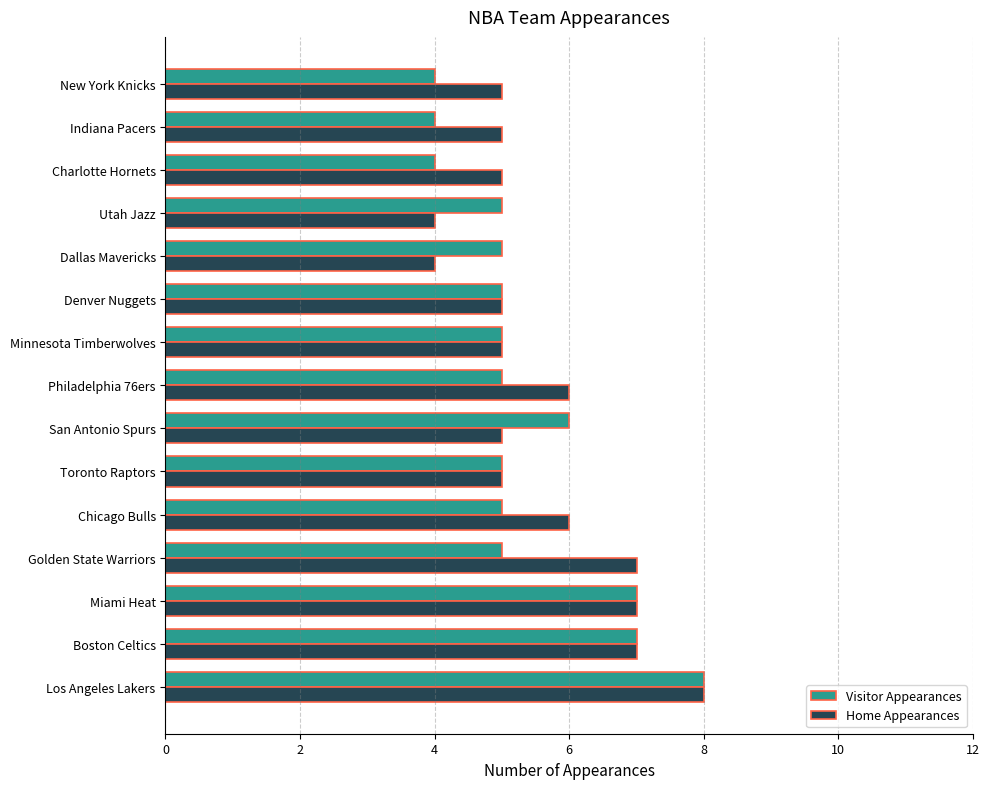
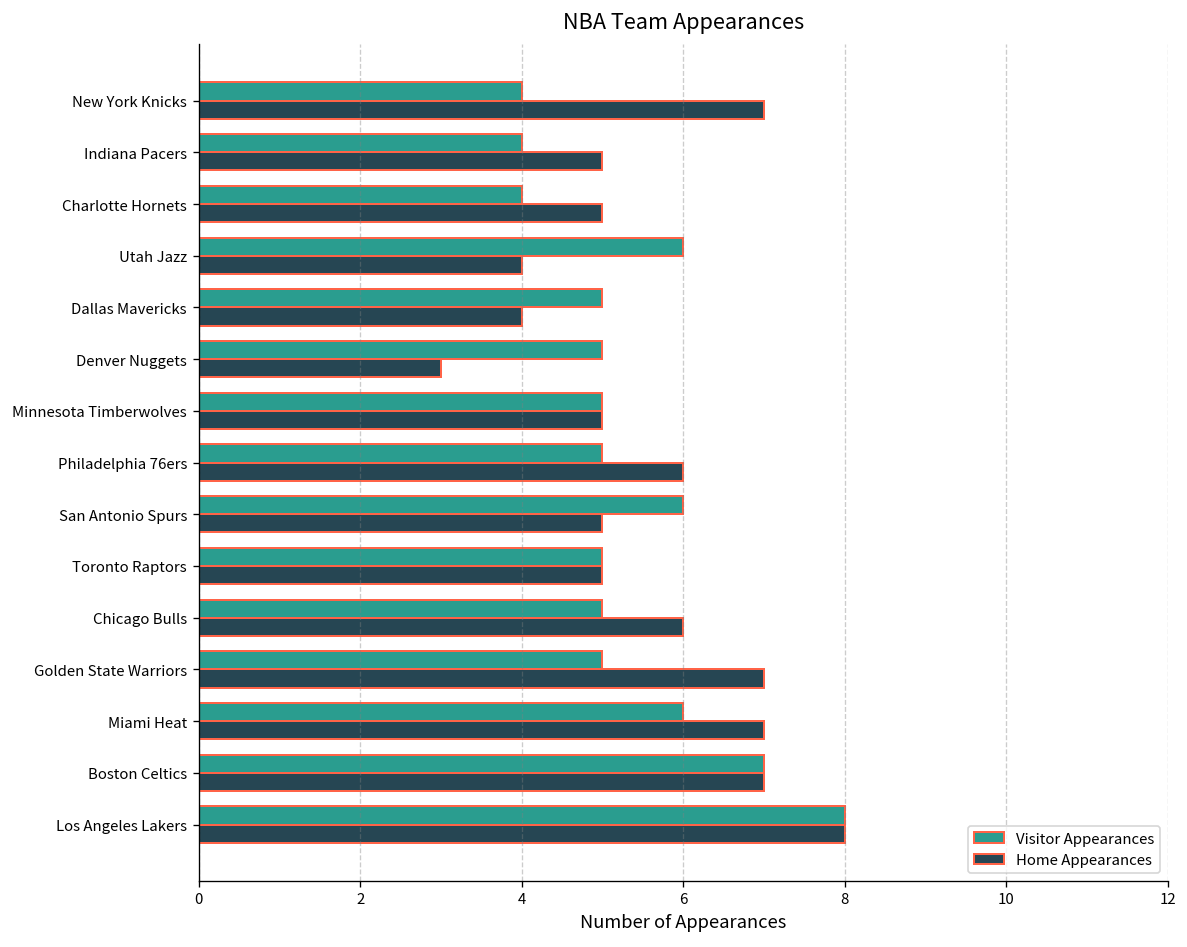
  {
    "Visitor Appearances": {
      "New York Knicks": 4,
      "Indiana Pacers": 4,
      "Charlotte Hornets": 4,
-     "Utah Jazz": 5,
+     "Utah Jazz": 6,
      "Dallas Mavericks": 5,
      "Denver Nuggets": 5,
      "Minnesota Timberwolves": 5,
      "Philadelphia 76ers": 5,
      "San Antonio Spurs": 6,
      "Toronto Raptors": 5,
      "Chicago Bulls": 5,
      "Golden State Warriors": 5,
-     "Miami Heat": 7,
+     "Miami Heat": 6,
      "Boston Celtics": 7,
      "Los Angeles Lakers": 8
    },
    "Home Appearances": {
-     "New York Knicks": 5,
+     "New York Knicks": 7,
      "Indiana Pacers": 5,
      "Charlotte Hornets": 5,
      "Utah Jazz": 4,
      "Dallas Mavericks": 4,
-     "Denver Nuggets": 5,
+     "Denver Nuggets": 3,
      "Minnesota Timberwolves": 5,
      "Philadelphia 76ers": 6,
      "San Antonio Spurs": 5,
      "Toronto Raptors": 5,
      "Chicago Bulls": 6,
      "Golden State Warriors": 7,
      "Miami Heat": 7,
      "Boston Celtics": 7,
      "Los Angeles Lakers": 8
    }
  }
